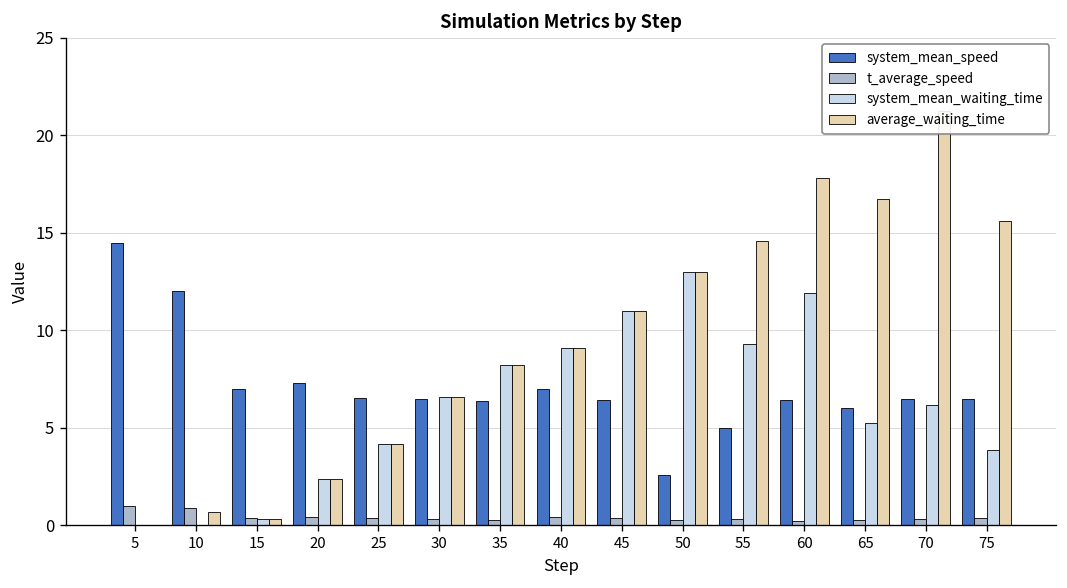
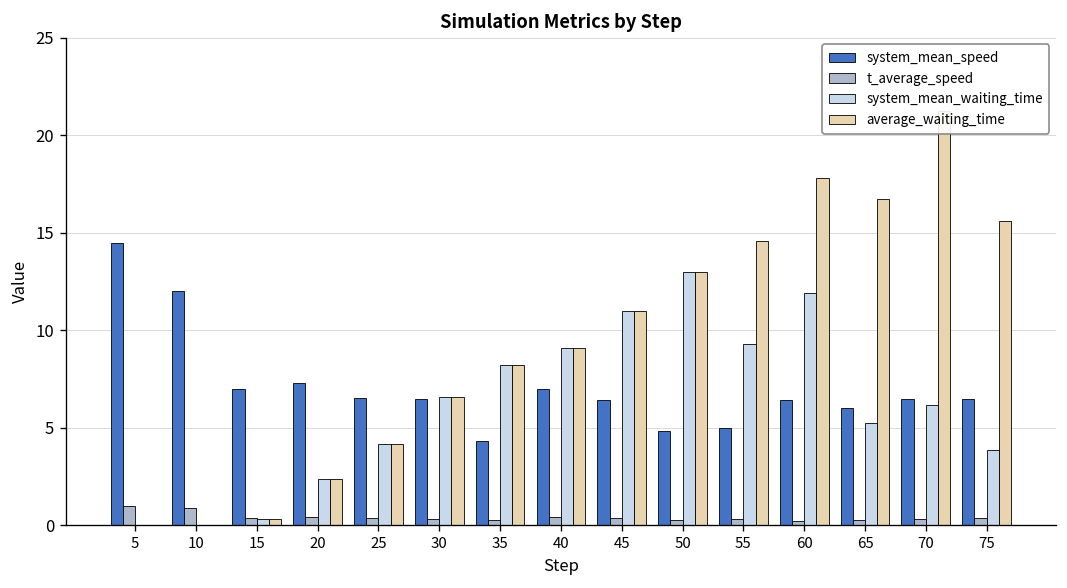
  {
    "system_mean_speed": {
      "5": 14.5,
      "10": 12.0,
      "15": 7.0,
      "20": 7.3,
      "25": 6.5,
      "30": 6.5,
-     "35": 6.4,
+     "35": 4.3,
      "40": 7.0,
      "45": 6.4,
-     "50": 2.6,
+     "50": 4.9,
      "55": 5.0,
      "60": 6.4,
      "65": 6.0,
      "70": 6.5,
      "75": 6.5
    },
    "average_waiting_time": {
      "5": 0.0,
-     "10": 0.7,
+     "10": 0.0,
      "15": 0.3,
      "20": 2.4,
      "25": 4.2,
      "30": 6.6,
      "35": 8.2,
      "40": 9.1,
      "45": 11.0,
      "50": 13.0,
      "55": 14.6,
      "60": 17.8,
      "65": 16.7,
      "75": 15.6
    }
  }
